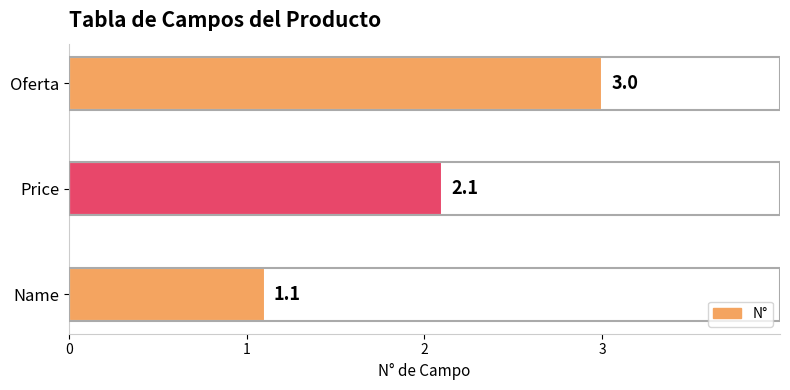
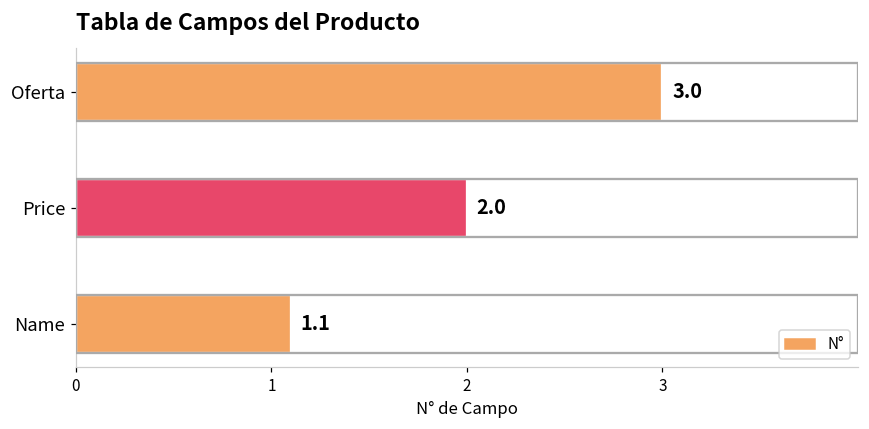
  {
    "Oferta": 3.0,
-   "Price": 2.1,
+   "Price": 2.0,
    "Name": 1.1
  }
